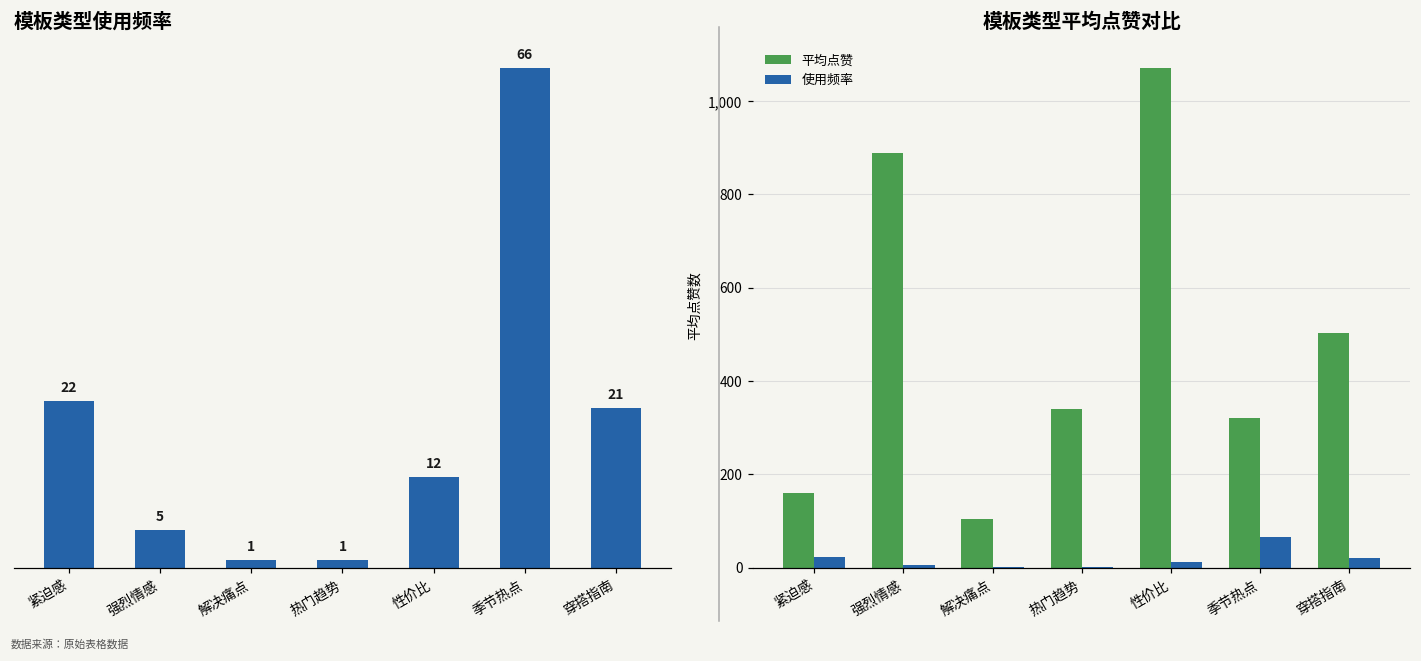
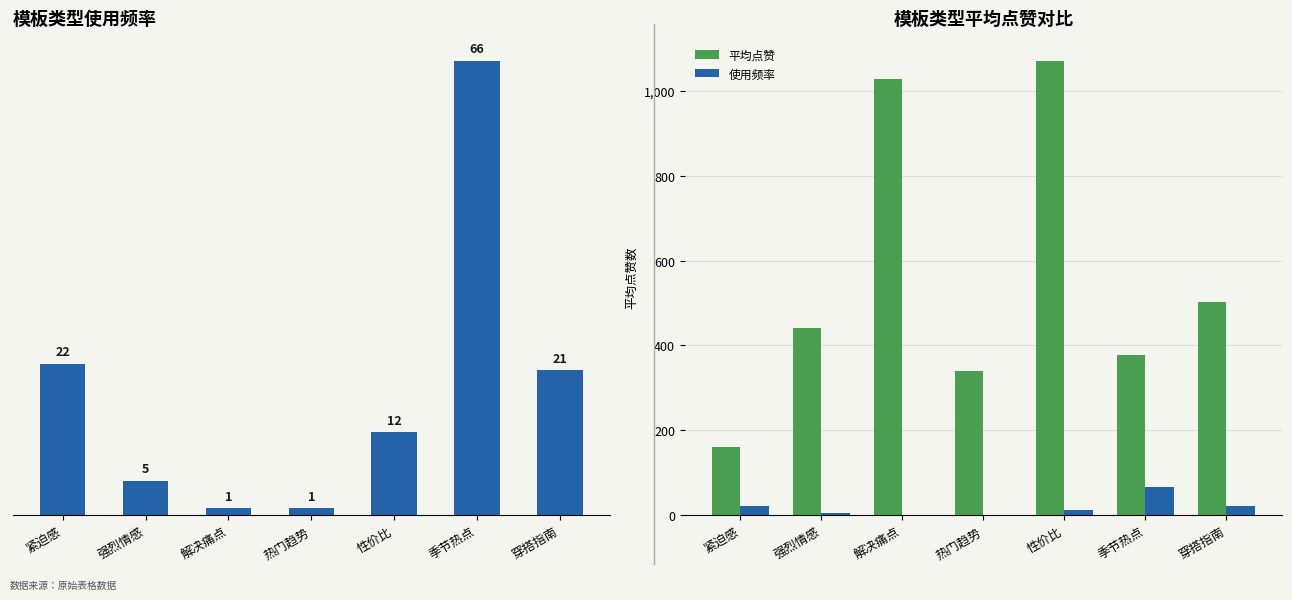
  {
    "模板类型使用频率": {
      "紧迫感": "22",
      "强烈情感": "5",
      "解决痛点": "1",
      "热门趋势": "1",
      "性价比": "12",
      "季节热点": "66",
      "穿搭指南": "21"
    },
    "模板类型平均点赞对比": {
      "平均点赞": {
        "紧迫感": "160",
-       "强烈情感": "890",
-       "解决痛点": "100",
+       "强烈情感": "440",
+       "解决痛点": "1,030",
        "热门趋势": "340",
        "性价比": "1,070",
-       "季节热点": "320",
+       "季节热点": "380",
        "穿搭指南": "500"
      },
      "使用频率": {
        "紧迫感": "20",
        "性价比": "10",
        "季节热点": "70",
        "穿搭指南": "20"
      }
    }
  }
